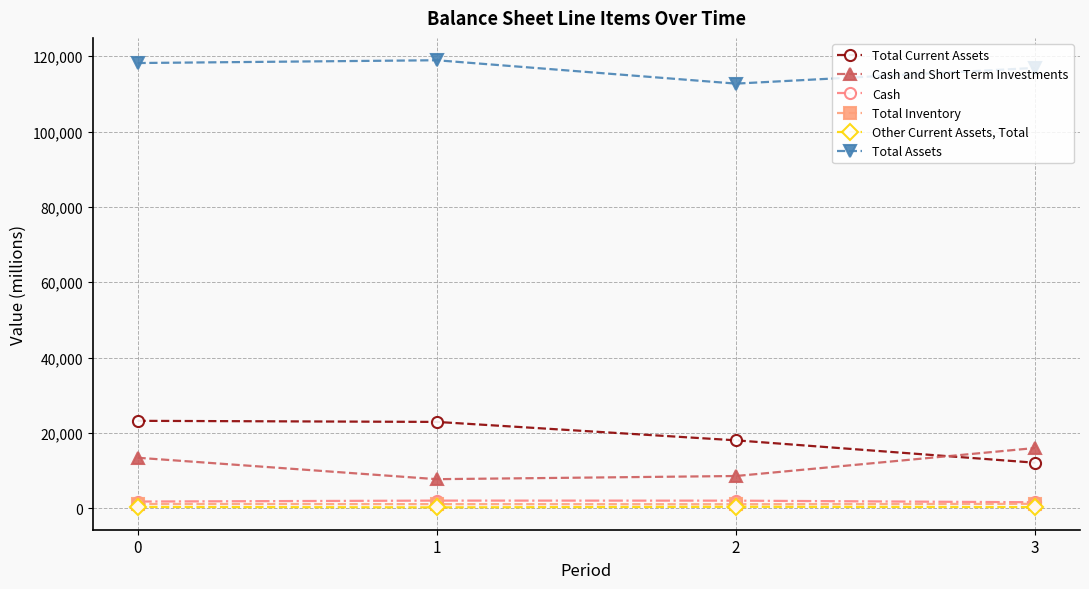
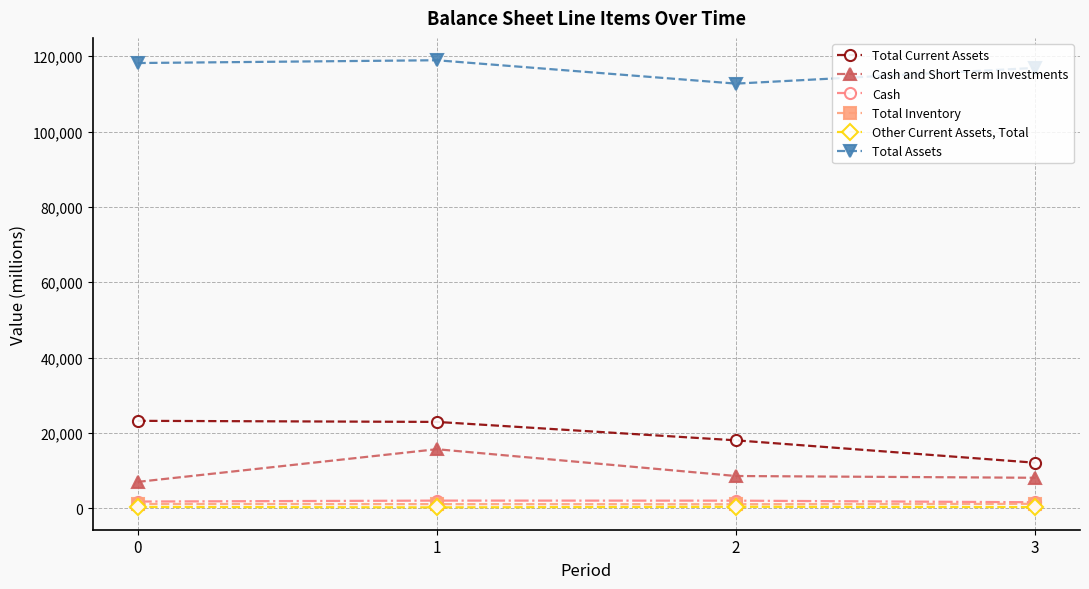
  {
    "Total Current Assets": {
      "0": "23,000",
      "1": "23,000",
      "2": "18,000",
      "3": "12,000"
    },
    "Cash and Short Term Investments": {
-     "0": "13,000",
-     "1": "8,000",
+     "0": "7,000",
+     "1": "16,000",
      "2": "9,000",
-     "3": "16,000"
+     "3": "8,000"
    },
    "Other Current Assets, Total": {
      "0": "0",
      "1": "0",
      "2": "0",
      "3": "0"
    },
    "Total Assets": {
      "0": "118,000",
      "1": "119,000",
      "2": "113,000"
    }
  }
